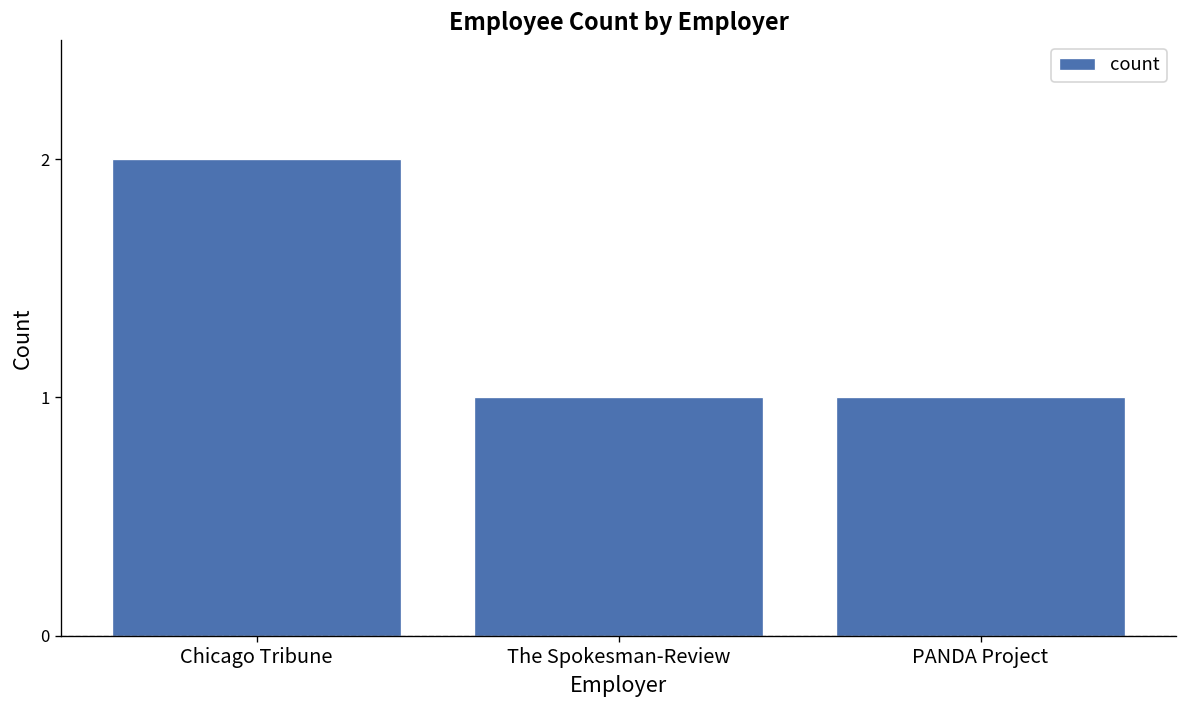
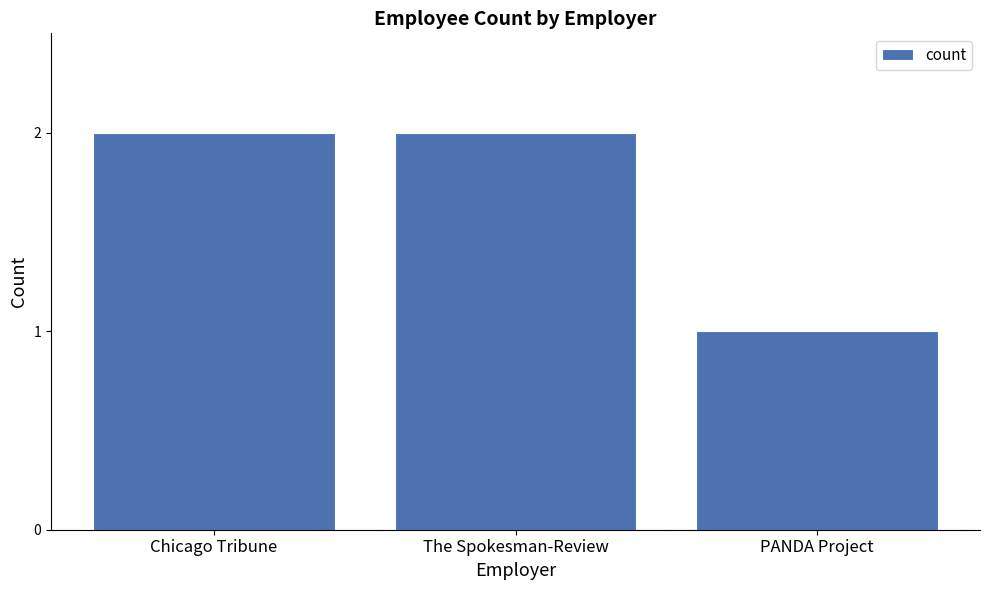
  {
    "Chicago Tribune": 2,
-   "The Spokesman-Review": 1,
+   "The Spokesman-Review": 2,
    "PANDA Project": 1
  }
